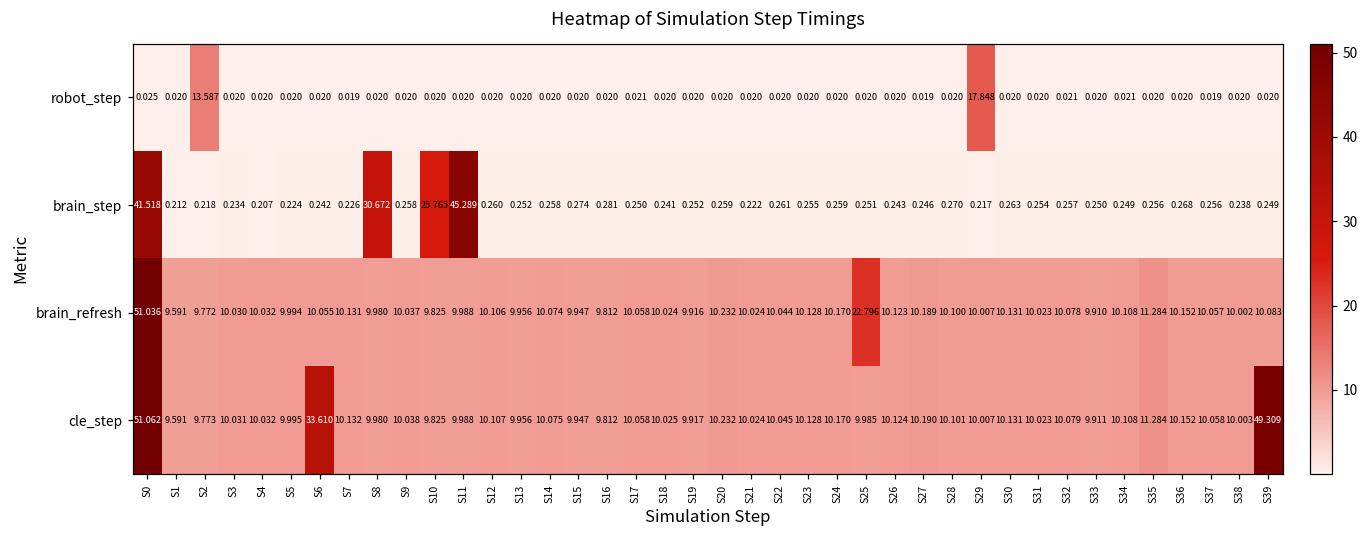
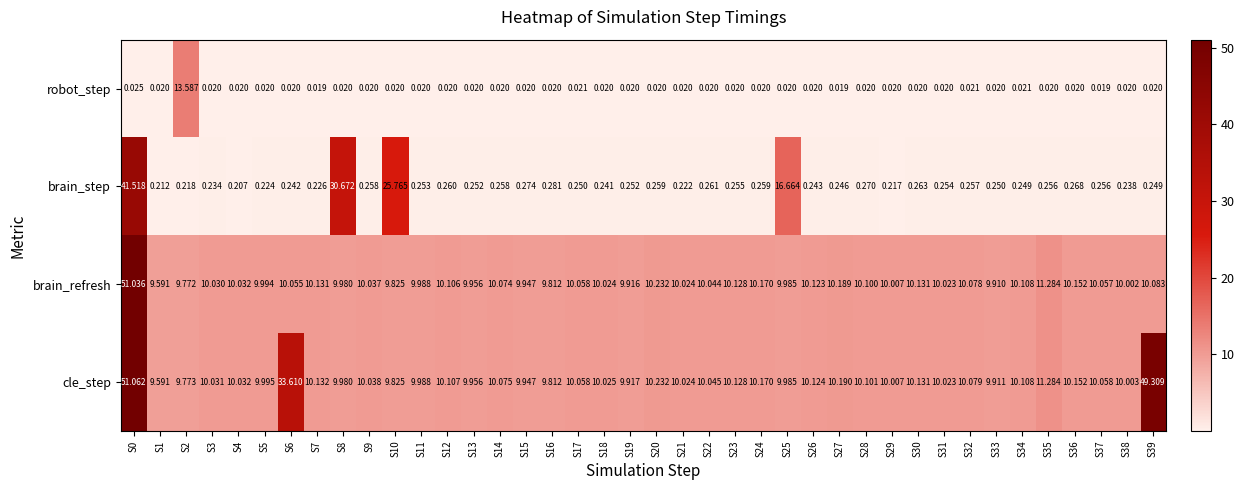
  {
    "robot_step": {
      "S0": 0.025,
      "S1": 0.020,
      "S2": 13.587,
      "S3": 0.020,
      "S4": 0.020,
      "S5": 0.020,
      "S6": 0.020,
      "S7": 0.019,
      "S8": 0.020,
      "S9": 0.020,
      "S10": 0.020,
      "S11": 0.020,
      "S12": 0.020,
      "S13": 0.020,
      "S14": 0.020,
      "S15": 0.020,
      "S16": 0.020,
      "S17": 0.021,
      "S18": 0.020,
      "S19": 0.020,
      "S20": 0.020,
      "S21": 0.020,
      "S22": 0.020,
      "S23": 0.020,
      "S24": 0.020,
      "S25": 0.020,
      "S26": 0.020,
      "S27": 0.019,
      "S28": 0.020,
-     "S29": 17.848,
+     "S29": 0.020,
      "S30": 0.020,
      "S31": 0.020,
      "S32": 0.021,
      "S33": 0.020,
      "S34": 0.021,
      "S35": 0.020,
      "S36": 0.020,
      "S37": 0.019,
      "S38": 0.020,
      "S39": 0.020
    },
    "brain_step": {
      "S0": 41.518,
      "S1": 0.212,
      "S2": 0.218,
      "S3": 0.234,
      "S4": 0.207,
      "S5": 0.224,
      "S6": 0.242,
      "S7": 0.226,
      "S8": 30.672,
      "S9": 0.258,
      "S10": 25.765,
-     "S11": 45.289,
+     "S11": 0.253,
      "S12": 0.260,
      "S13": 0.252,
      "S14": 0.258,
      "S15": 0.274,
      "S16": 0.281,
      "S17": 0.250,
      "S18": 0.241,
      "S19": 0.252,
      "S20": 0.259,
      "S21": 0.222,
      "S22": 0.261,
      "S23": 0.255,
      "S24": 0.259,
-     "S25": 0.251,
+     "S25": 16.664,
      "S26": 0.243,
      "S27": 0.246,
      "S28": 0.270,
      "S29": 0.217,
      "S30": 0.263,
      "S31": 0.254,
      "S32": 0.257,
      "S33": 0.250,
      "S34": 0.249,
      "S35": 0.256,
      "S36": 0.268,
      "S37": 0.256,
      "S38": 0.238,
      "S39": 0.249
    },
    "brain_refresh": {
      "S0": 51.036,
      "S1": 9.591,
      "S2": 9.772,
      "S3": 10.030,
      "S4": 10.032,
      "S5": 9.994,
      "S6": 10.055,
      "S7": 10.131,
      "S8": 9.980,
      "S9": 10.037,
      "S10": 9.825,
      "S11": 9.988,
      "S12": 10.106,
      "S13": 9.956,
      "S14": 10.074,
      "S15": 9.947,
      "S16": 9.812,
      "S17": 10.058,
      "S18": 10.024,
      "S19": 9.916,
      "S20": 10.232,
      "S21": 10.024,
      "S22": 10.044,
      "S23": 10.128,
      "S24": 10.170,
-     "S25": 22.796,
+     "S25": 9.985,
      "S26": 10.123,
      "S27": 10.189,
      "S28": 10.100,
      "S29": 10.007,
      "S30": 10.131,
      "S31": 10.023,
      "S32": 10.078,
      "S33": 9.910,
      "S34": 10.108,
      "S35": 11.284,
      "S36": 10.152,
      "S37": 10.057,
      "S38": 10.002,
      "S39": 10.083
    },
    "cle_step": {
      "S0": 51.062,
      "S1": 9.591,
      "S2": 9.773,
      "S3": 10.031,
      "S4": 10.032,
      "S5": 9.995,
      "S6": 33.610,
      "S7": 10.132,
      "S8": 9.980,
      "S9": 10.038,
      "S10": 9.825,
      "S11": 9.988,
      "S12": 10.107,
      "S13": 9.956,
      "S14": 10.075,
      "S15": 9.947,
      "S16": 9.812,
      "S17": 10.058,
      "S18": 10.025,
      "S19": 9.917,
      "S20": 10.232,
      "S21": 10.024,
      "S22": 10.045,
      "S23": 10.128,
      "S24": 10.170,
      "S25": 9.985,
      "S26": 10.124,
      "S27": 10.190,
      "S28": 10.101,
      "S29": 10.007,
      "S30": 10.131,
      "S31": 10.023,
      "S32": 10.079,
      "S33": 9.911,
      "S34": 10.108,
      "S35": 11.284,
      "S36": 10.152,
      "S37": 10.058,
      "S38": 10.003,
      "S39": 49.309
    }
  }
